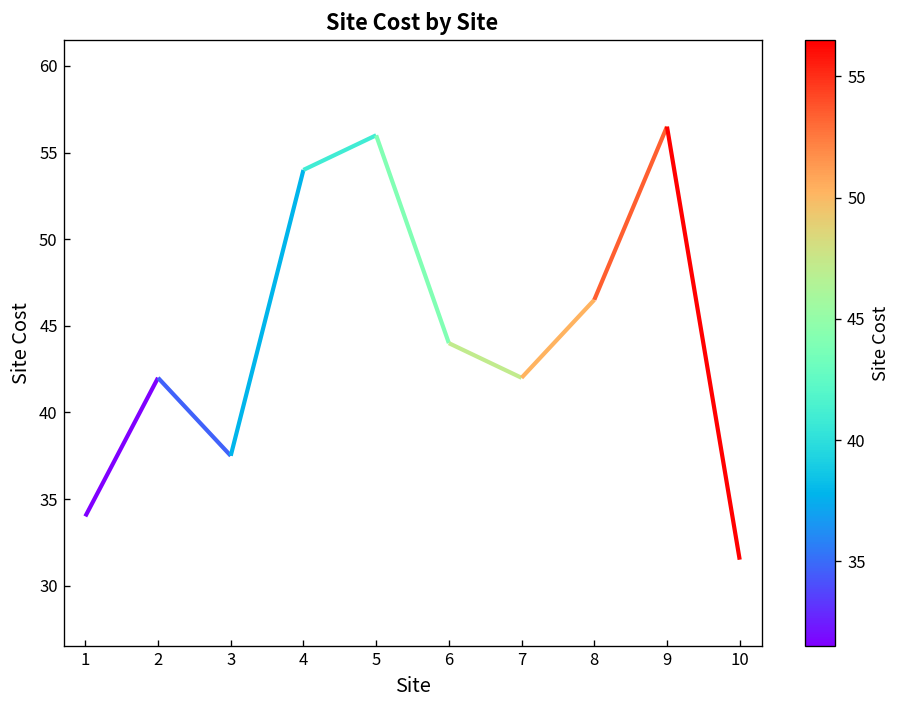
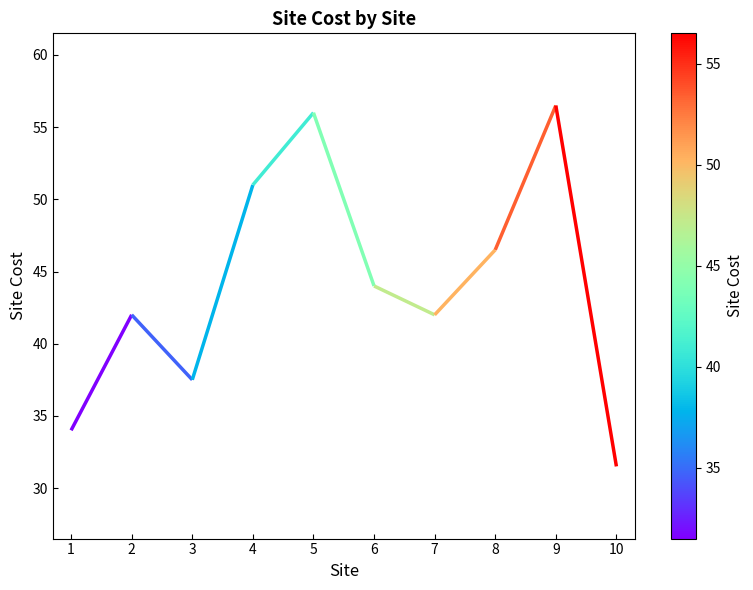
  {
    "1": 34,
    "2": 42,
    "3": 37.5,
-   "4": 54,
+   "4": 51,
    "5": 56,
    "6": 44,
    "7": 42,
    "8": 46.5,
    "9": 56.5,
    "10": 31.5
  }
